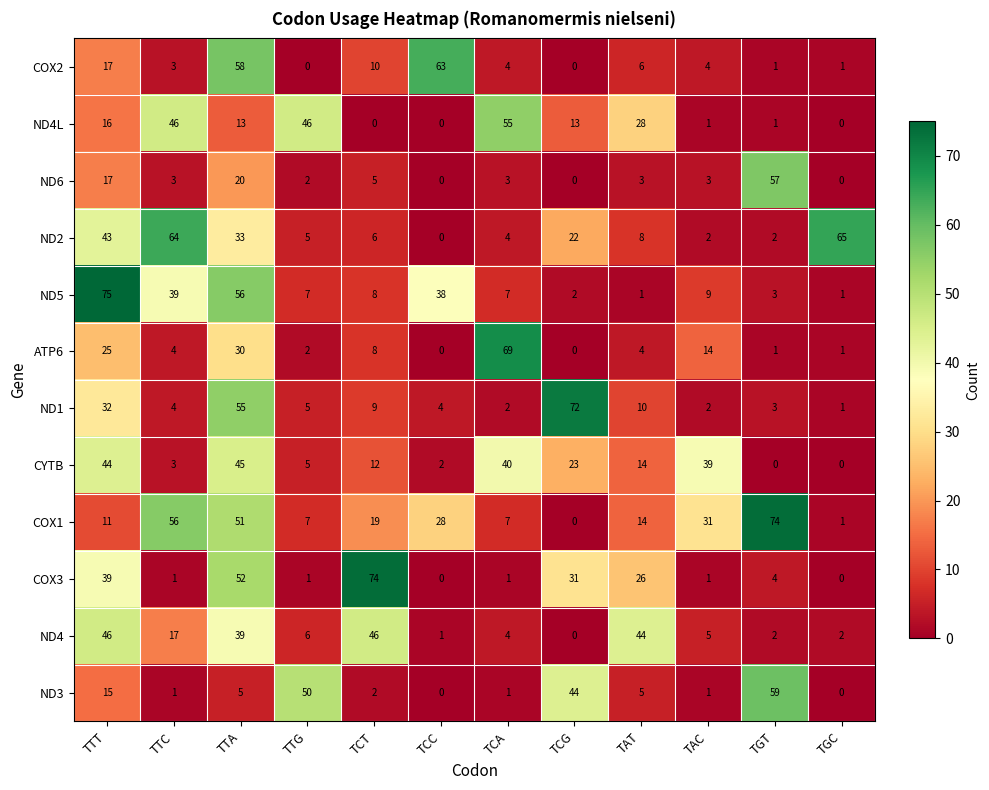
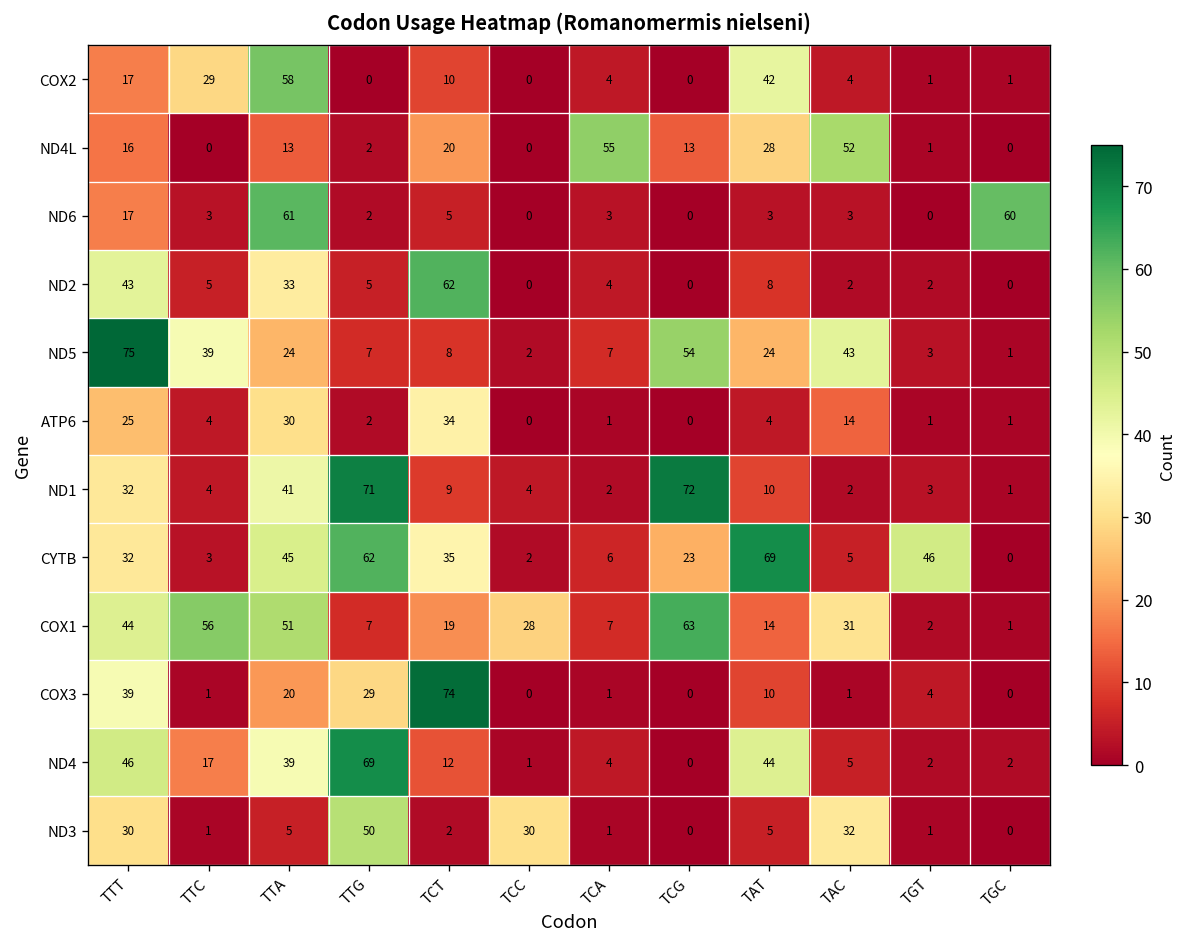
  {
    "COX2": {
      "TTT": 17,
-     "TTC": 3,
+     "TTC": 29,
      "TTA": 58,
      "TTG": 0,
      "TCT": 10,
-     "TCC": 63,
+     "TCC": 0,
      "TCA": 4,
      "TCG": 0,
-     "TAT": 6,
+     "TAT": 42,
      "TAC": 4,
      "TGT": 1,
      "TGC": 1
    },
    "ND4L": {
      "TTT": 16,
-     "TTC": 46,
+     "TTC": 0,
      "TTA": 13,
-     "TTG": 46,
-     "TCT": 0,
+     "TTG": 2,
+     "TCT": 20,
      "TCC": 0,
      "TCA": 55,
      "TCG": 13,
      "TAT": 28,
-     "TAC": 1,
+     "TAC": 52,
      "TGT": 1,
      "TGC": 0
    },
    "ND6": {
      "TTT": 17,
      "TTC": 3,
-     "TTA": 20,
+     "TTA": 61,
      "TTG": 2,
      "TCT": 5,
      "TCC": 0,
      "TCA": 3,
      "TCG": 0,
      "TAT": 3,
      "TAC": 3,
-     "TGT": 57,
-     "TGC": 0
+     "TGT": 0,
+     "TGC": 60
    },
    "ND2": {
      "TTT": 43,
-     "TTC": 64,
+     "TTC": 5,
      "TTA": 33,
      "TTG": 5,
-     "TCT": 6,
+     "TCT": 62,
      "TCC": 0,
      "TCA": 4,
-     "TCG": 22,
+     "TCG": 0,
      "TAT": 8,
      "TAC": 2,
      "TGT": 2,
-     "TGC": 65
+     "TGC": 0
    },
    "ND5": {
      "TTT": 75,
      "TTC": 39,
-     "TTA": 56,
+     "TTA": 24,
      "TTG": 7,
      "TCT": 8,
-     "TCC": 38,
+     "TCC": 2,
      "TCA": 7,
-     "TCG": 2,
-     "TAT": 1,
-     "TAC": 9,
+     "TCG": 54,
+     "TAT": 24,
+     "TAC": 43,
      "TGT": 3,
      "TGC": 1
    },
    "ATP6": {
      "TTT": 25,
      "TTC": 4,
      "TTA": 30,
      "TTG": 2,
-     "TCT": 8,
+     "TCT": 34,
      "TCC": 0,
-     "TCA": 69,
+     "TCA": 1,
      "TCG": 0,
      "TAT": 4,
      "TAC": 14,
      "TGT": 1,
      "TGC": 1
    },
    "ND1": {
      "TTT": 32,
      "TTC": 4,
-     "TTA": 55,
-     "TTG": 5,
+     "TTA": 41,
+     "TTG": 71,
      "TCT": 9,
      "TCC": 4,
      "TCA": 2,
      "TCG": 72,
      "TAT": 10,
      "TAC": 2,
      "TGT": 3,
      "TGC": 1
    },
    "CYTB": {
-     "TTT": 44,
+     "TTT": 32,
      "TTC": 3,
      "TTA": 45,
-     "TTG": 5,
-     "TCT": 12,
+     "TTG": 62,
+     "TCT": 35,
      "TCC": 2,
-     "TCA": 40,
+     "TCA": 6,
      "TCG": 23,
-     "TAT": 14,
-     "TAC": 39,
-     "TGT": 0,
+     "TAT": 69,
+     "TAC": 5,
+     "TGT": 46,
      "TGC": 0
    },
    "COX1": {
-     "TTT": 11,
+     "TTT": 44,
      "TTC": 56,
      "TTA": 51,
      "TTG": 7,
      "TCT": 19,
      "TCC": 28,
      "TCA": 7,
-     "TCG": 0,
+     "TCG": 63,
      "TAT": 14,
      "TAC": 31,
-     "TGT": 74,
+     "TGT": 2,
      "TGC": 1
    },
    "COX3": {
      "TTT": 39,
      "TTC": 1,
-     "TTA": 52,
-     "TTG": 1,
+     "TTA": 20,
+     "TTG": 29,
      "TCT": 74,
      "TCC": 0,
      "TCA": 1,
-     "TCG": 31,
-     "TAT": 26,
+     "TCG": 0,
+     "TAT": 10,
      "TAC": 1,
      "TGT": 4,
      "TGC": 0
    },
    "ND4": {
      "TTT": 46,
      "TTC": 17,
      "TTA": 39,
-     "TTG": 6,
-     "TCT": 46,
+     "TTG": 69,
+     "TCT": 12,
      "TCC": 1,
      "TCA": 4,
      "TCG": 0,
      "TAT": 44,
      "TAC": 5,
      "TGT": 2,
      "TGC": 2
    },
    "ND3": {
-     "TTT": 15,
+     "TTT": 30,
      "TTC": 1,
      "TTA": 5,
      "TTG": 50,
      "TCT": 2,
-     "TCC": 0,
+     "TCC": 30,
      "TCA": 1,
-     "TCG": 44,
+     "TCG": 0,
      "TAT": 5,
-     "TAC": 1,
-     "TGT": 59,
+     "TAC": 32,
+     "TGT": 1,
      "TGC": 0
    }
  }
